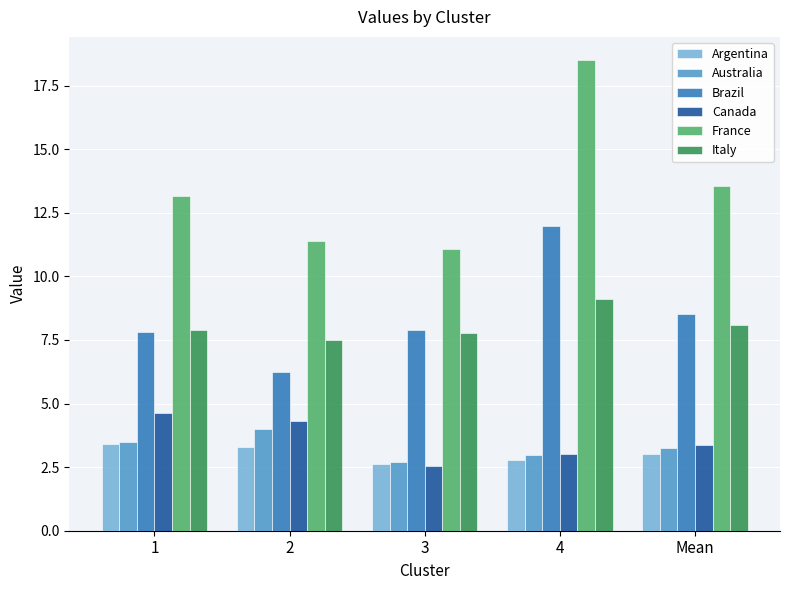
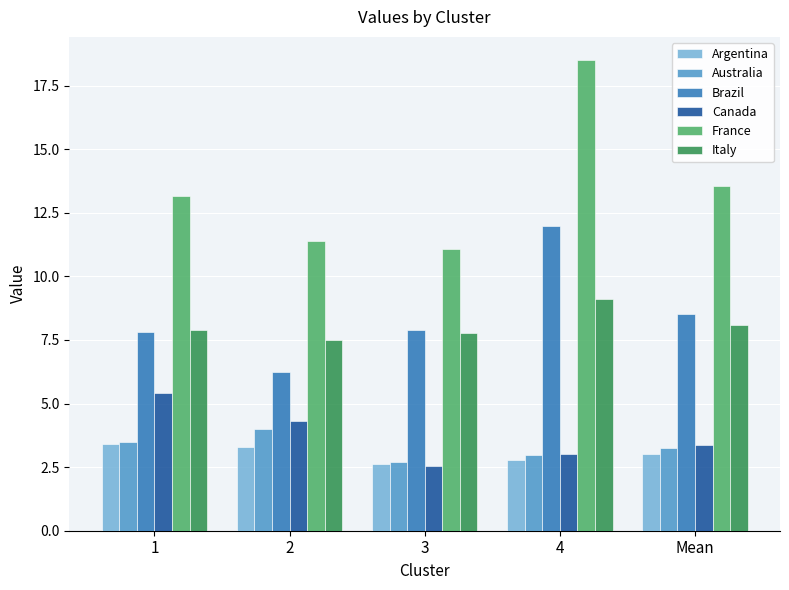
  {
    "Canada": {
-     "1": 4.6,
+     "1": 5.4,
      "2": 4.3,
      "3": 2.5,
      "4": 3.0,
      "Mean": 3.4
    }
  }
